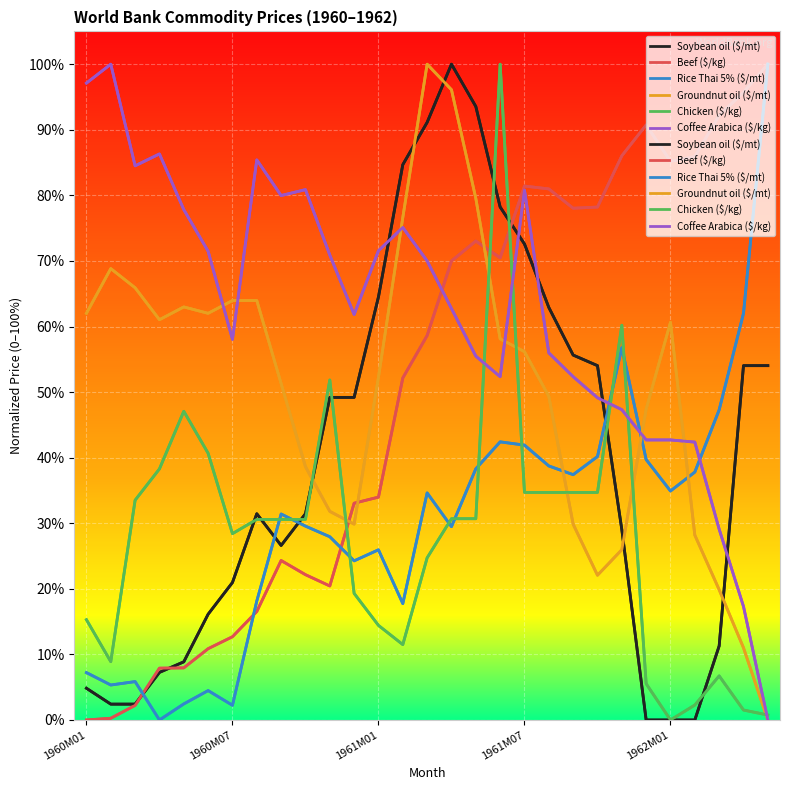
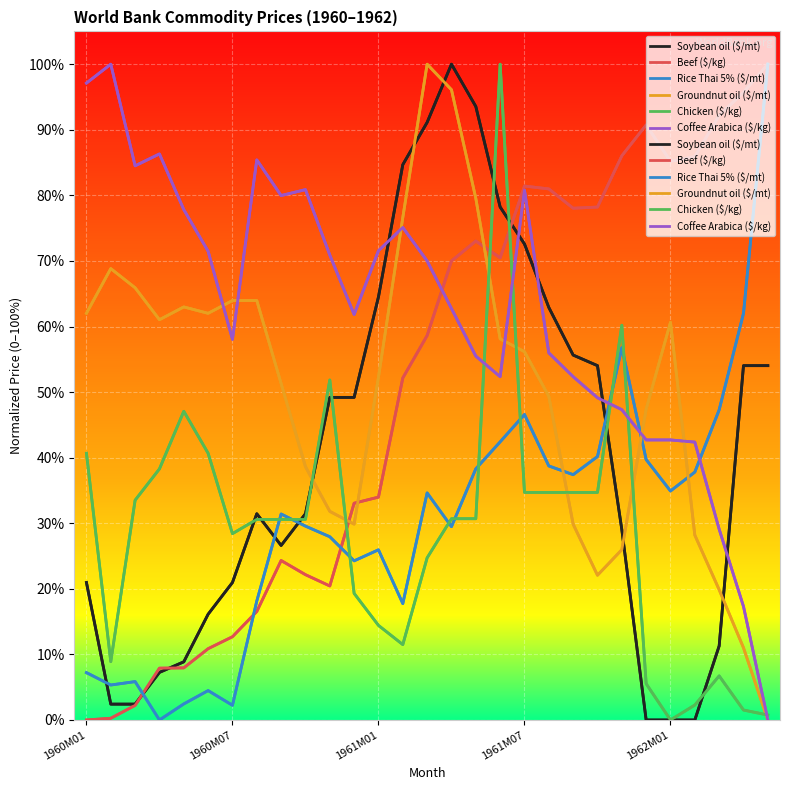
  {
    "Soybean oil ($/mt)": {
-     "1960M01": "5%",
+     "1960M01": "21%",
      "1960M07": "21%",
      "1961M01": "65%",
      "1961M07": "73%"
    },
    "Beef ($/kg)": {
      "1960M01": "0%",
      "1960M07": "13%",
      "1961M01": "34%",
      "1961M07": "81%"
    },
    "Rice Thai 5% ($/mt)": {
      "1960M01": "7%",
      "1960M07": "2%",
      "1961M01": "26%",
-     "1961M07": "42%",
+     "1961M07": "47%",
      "1962M01": "35%"
    },
    "Groundnut oil ($/mt)": {
      "1960M01": "62%",
      "1960M07": "64%",
      "1961M01": "52%",
      "1961M07": "56%",
      "1962M01": "61%"
    },
    "Chicken ($/kg)": {
-     "1960M01": "15%",
+     "1960M01": "41%",
      "1960M07": "28%",
      "1961M01": "14%",
      "1961M07": "35%"
    },
    "Coffee Arabica ($/kg)": {
      "1960M01": "97%",
      "1960M07": "58%",
      "1961M01": "72%",
      "1961M07": "81%",
      "1962M01": "43%"
    }
  }
